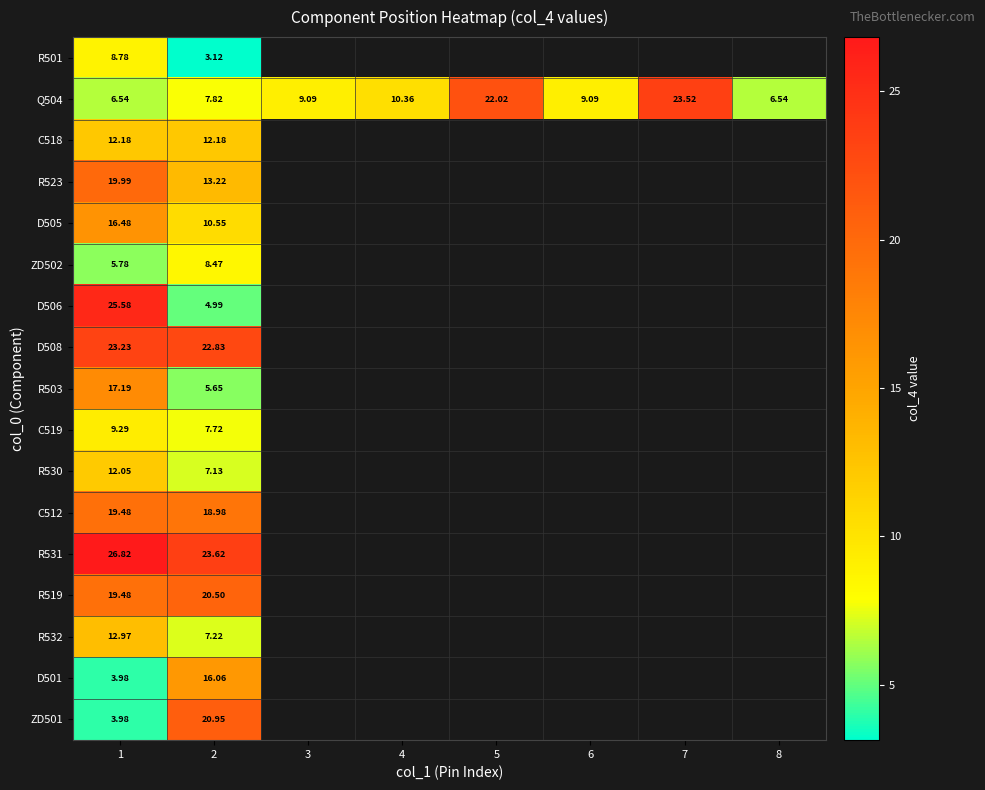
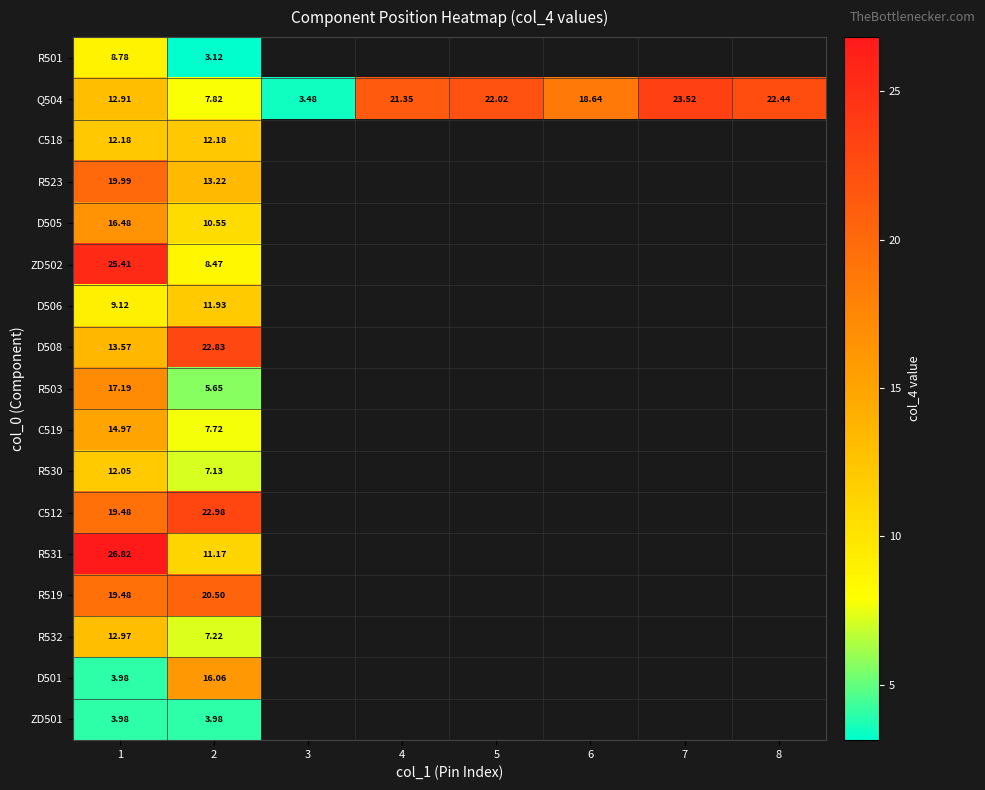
  {
    "R501": {
      "1": 8.78,
      "2": 3.12
    },
    "Q504": {
-     "1": 6.54,
+     "1": 12.91,
      "2": 7.82,
-     "3": 9.09,
-     "4": 10.36,
+     "3": 3.48,
+     "4": 21.35,
      "5": 22.02,
-     "6": 9.09,
+     "6": 18.64,
      "7": 23.52,
-     "8": 6.54
+     "8": 22.44
    },
    "C518": {
      "1": 12.18,
      "2": 12.18
    },
    "R523": {
      "1": 19.99,
      "2": 13.22
    },
    "D505": {
      "1": 16.48,
      "2": 10.55
    },
    "ZD502": {
-     "1": 5.78,
+     "1": 25.41,
      "2": 8.47
    },
    "D506": {
-     "1": 25.58,
-     "2": 4.99
+     "1": 9.12,
+     "2": 11.93
    },
    "D508": {
-     "1": 23.23,
+     "1": 13.57,
      "2": 22.83
    },
    "R503": {
      "1": 17.19,
      "2": 5.65
    },
    "C519": {
-     "1": 9.29,
+     "1": 14.97,
      "2": 7.72
    },
    "R530": {
      "1": 12.05,
      "2": 7.13
    },
    "C512": {
      "1": 19.48,
-     "2": 18.98
+     "2": 22.98
    },
    "R531": {
      "1": 26.82,
-     "2": 23.62
+     "2": 11.17
    },
    "R519": {
      "1": 19.48,
      "2": 20.50
    },
    "R532": {
      "1": 12.97,
      "2": 7.22
    },
    "D501": {
      "1": 3.98,
      "2": 16.06
    },
    "ZD501": {
      "1": 3.98,
-     "2": 20.95
+     "2": 3.98
    }
  }
